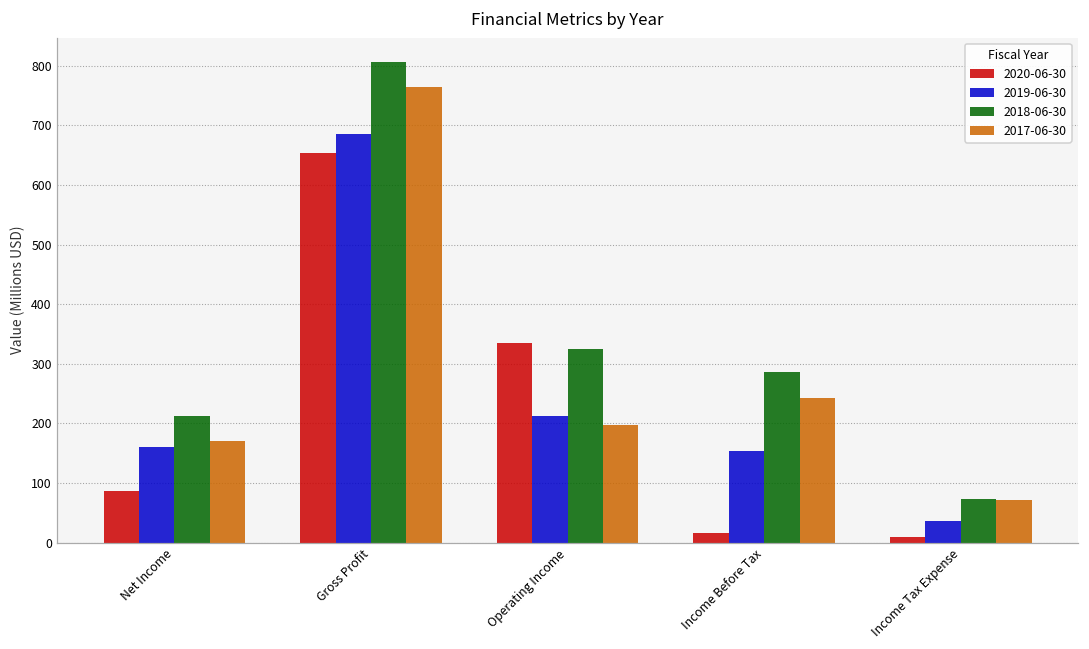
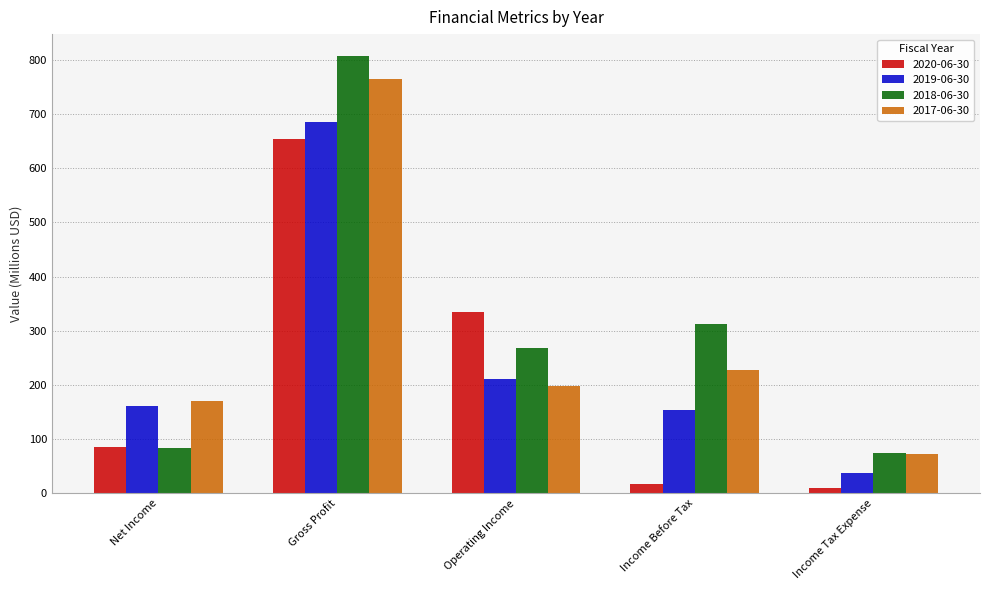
  {
    "2020-06-30": {
      "Net Income": 90,
      "Gross Profit": 650,
      "Operating Income": 340,
      "Income Before Tax": 20,
      "Income Tax Expense": 10
    },
    "2019-06-30": {
      "Net Income": 160,
      "Gross Profit": 690,
      "Operating Income": 210,
      "Income Before Tax": 150,
      "Income Tax Expense": 40
    },
    "2018-06-30": {
-     "Net Income": 210,
+     "Net Income": 80,
      "Gross Profit": 810,
-     "Operating Income": 320,
-     "Income Before Tax": 290,
+     "Operating Income": 270,
+     "Income Before Tax": 310,
      "Income Tax Expense": 70
    },
    "2017-06-30": {
      "Net Income": 170,
      "Gross Profit": 760,
      "Operating Income": 200,
-     "Income Before Tax": 240,
+     "Income Before Tax": 230,
      "Income Tax Expense": 70
    }
  }
